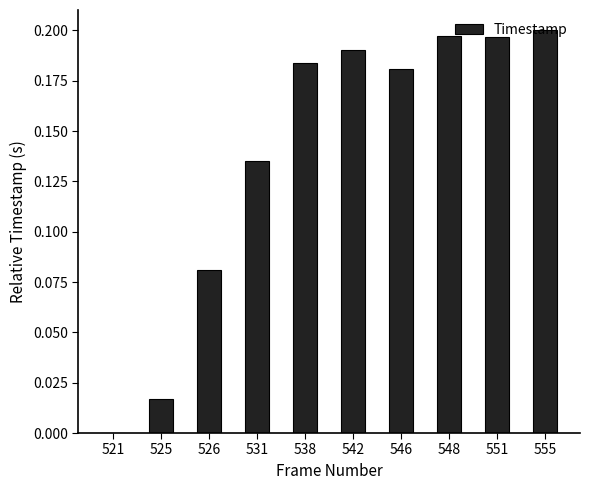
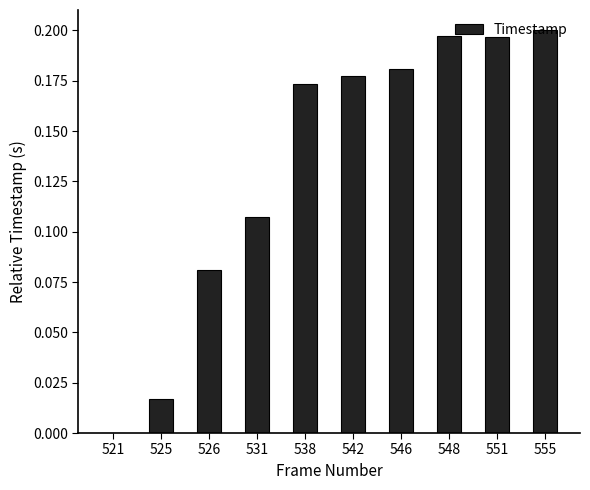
  {
    "521": 0.000,
    "525": 0.017,
    "526": 0.081,
-   "531": 0.135,
-   "538": 0.184,
-   "542": 0.190,
+   "531": 0.107,
+   "538": 0.173,
+   "542": 0.177,
    "546": 0.181,
    "548": 0.197,
    "551": 0.197,
    "555": 0.200
  }
